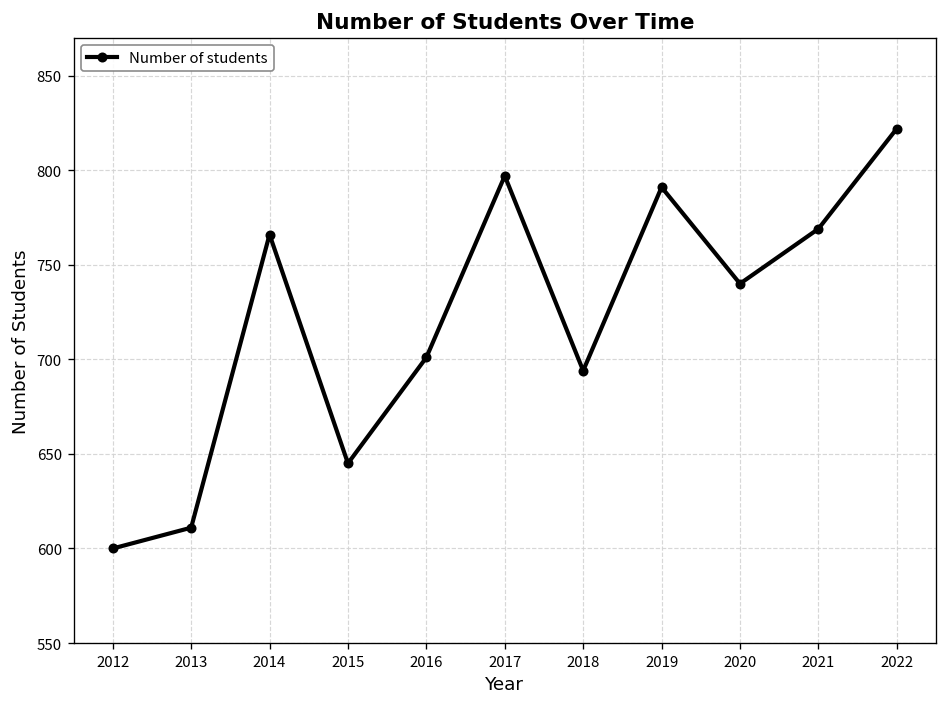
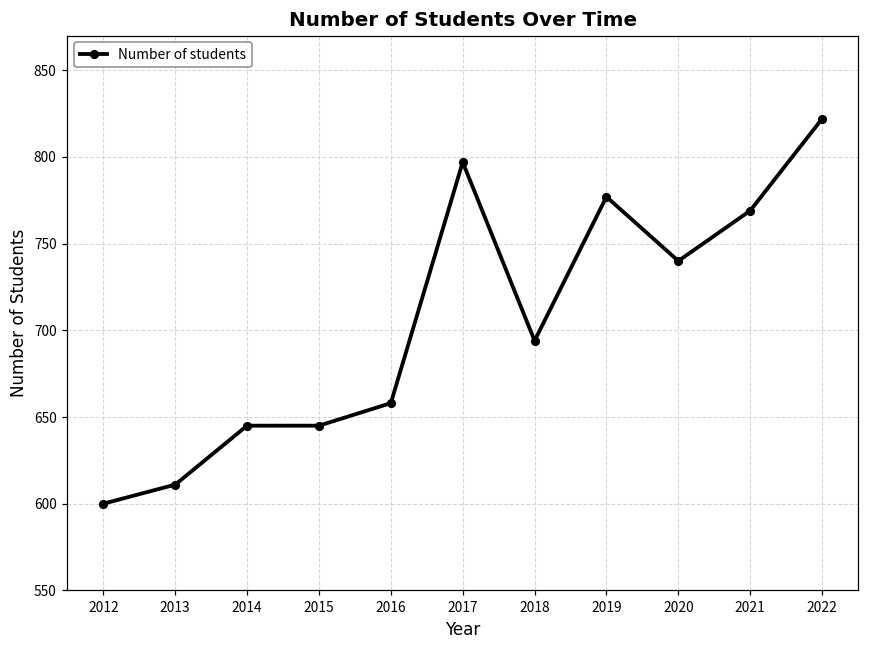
  {
    "2012": 600,
    "2013": 611,
-   "2014": 766,
+   "2014": 645,
    "2015": 645,
-   "2016": 701,
+   "2016": 658,
    "2017": 797,
    "2018": 694,
-   "2019": 791,
+   "2019": 777,
    "2020": 740,
    "2021": 769,
    "2022": 822
  }
